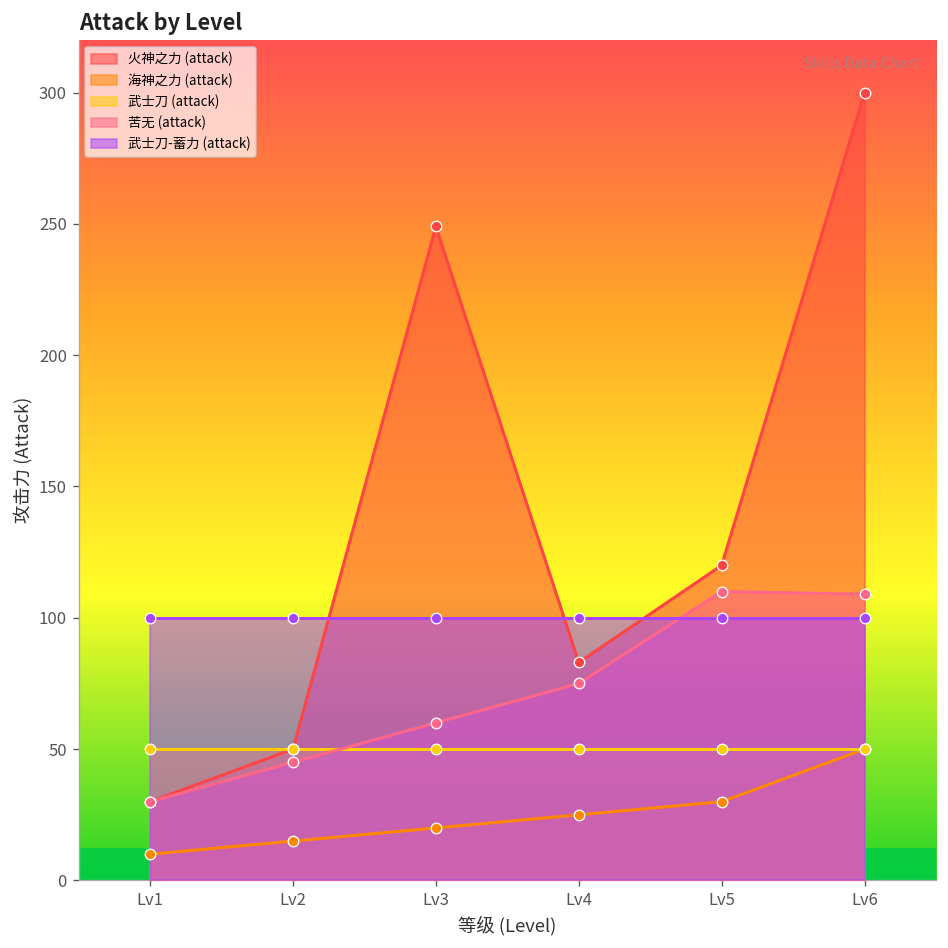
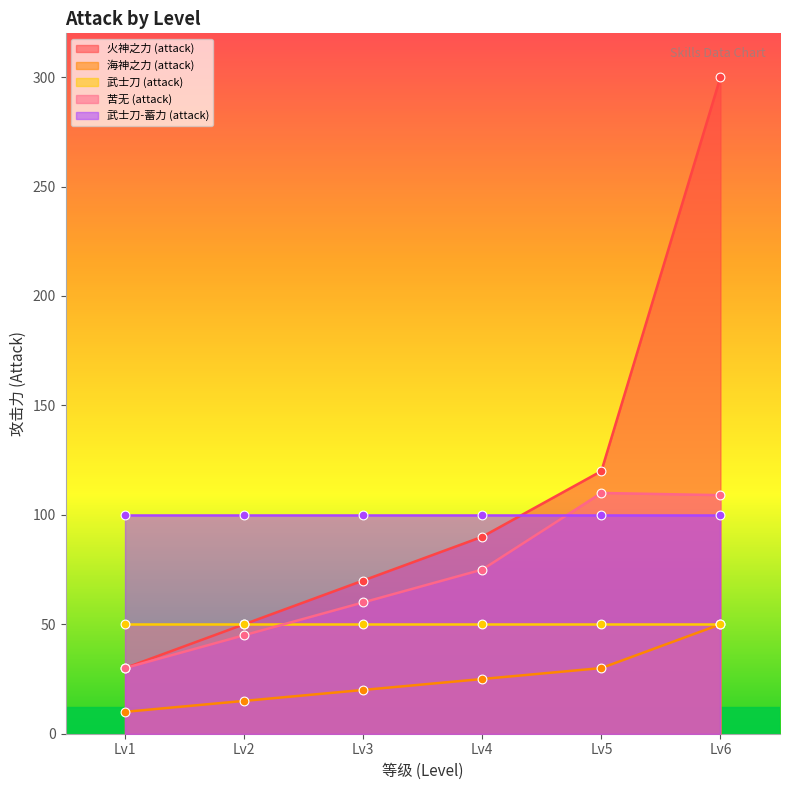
  {
    "火神之力 (attack)": {
-     "Lv3": 249,
-     "Lv4": 83,
+     "Lv3": 70,
+     "Lv4": 90,
      "Lv5": 120,
      "Lv6": 300
    },
    "苦无 (attack)": {
      "Lv2": 45,
      "Lv3": 60,
      "Lv4": 75,
      "Lv5": 110,
      "Lv6": 109
    },
    "武士刀-蓄力 (attack)": {
      "Lv1": 100,
      "Lv2": 100,
      "Lv3": 100,
      "Lv4": 100,
      "Lv5": 100,
      "Lv6": 100
    }
  }
